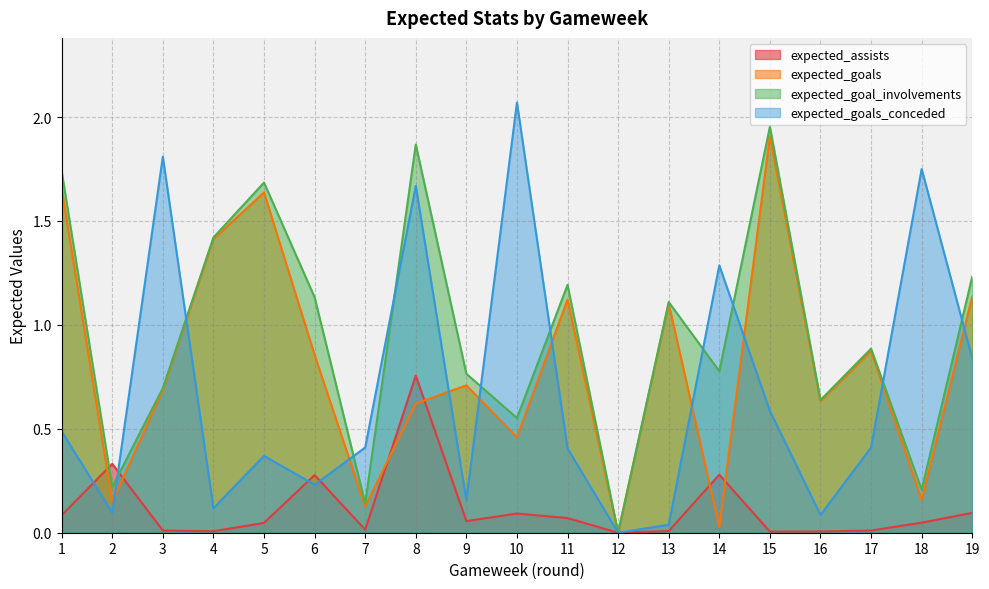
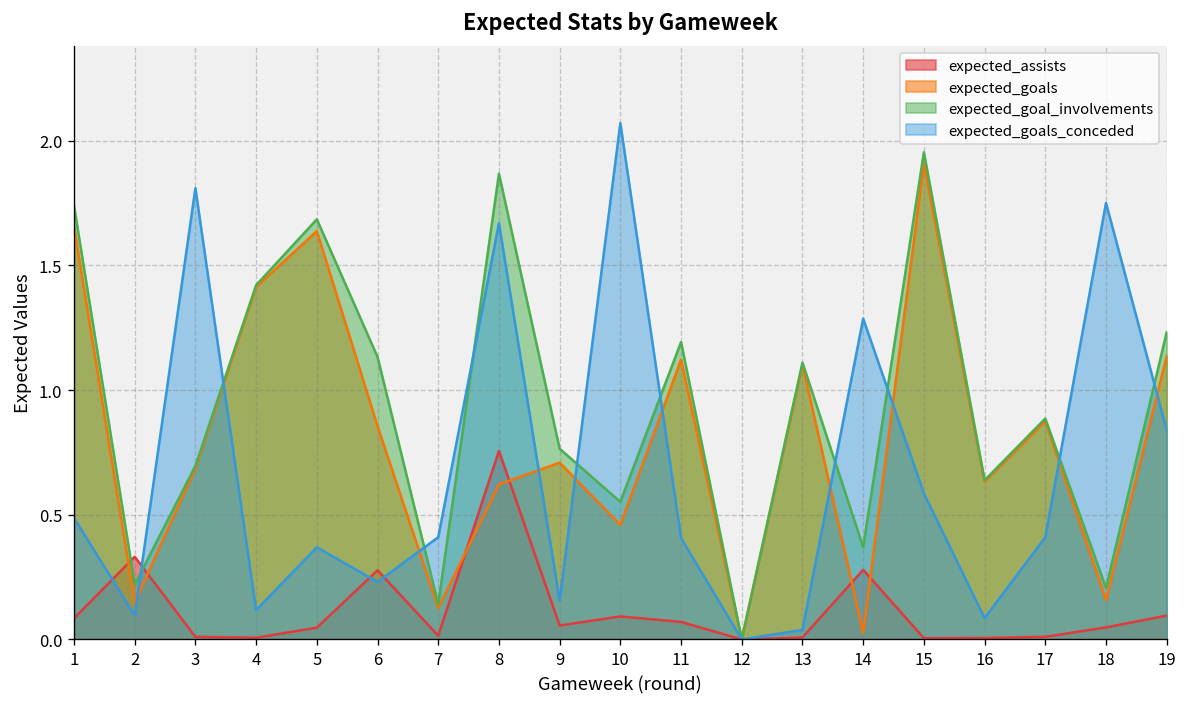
  {
    "expected_assists": {
      "1": 0.08,
      "2": 0.33,
      "3": 0.01,
      "4": 0.01,
      "5": 0.05,
      "6": 0.28,
      "7": 0.01,
      "8": 0.76,
      "9": 0.06,
      "10": 0.09,
      "11": 0.07,
      "13": 0.01,
      "14": 0.28,
      "15": 0.01,
      "16": 0.01,
      "17": 0.01,
      "18": 0.05,
      "19": 0.10
    },
    "expected_goals": {
      "1": 1.66,
      "2": 0.15,
      "5": 1.64,
      "6": 0.86,
      "7": 0.13,
      "8": 0.62,
      "9": 0.71,
      "10": 0.46,
      "11": 1.12,
      "14": 0.03,
      "15": 1.91,
      "18": 0.16,
      "19": 1.14
    },
    "expected_goal_involvements": {
      "1": 1.74,
      "2": 0.22,
      "5": 1.68,
      "6": 1.13,
      "7": 0.14,
      "8": 1.87,
      "9": 0.76,
      "10": 0.55,
      "11": 1.19,
-     "14": 0.78,
+     "14": 0.37,
      "15": 1.95,
      "18": 0.21,
      "19": 1.23
    },
    "expected_goals_conceded": {
      "1": 0.49,
      "2": 0.10,
      "3": 1.81,
      "4": 0.12,
      "5": 0.37,
      "6": 0.23,
      "7": 0.41,
      "8": 1.67,
      "9": 0.16,
      "10": 2.07,
      "11": 0.41,
      "13": 0.04,
      "14": 1.29,
      "15": 0.59,
      "16": 0.09,
      "17": 0.41,
      "18": 1.75,
      "19": 0.84
    }
  }
